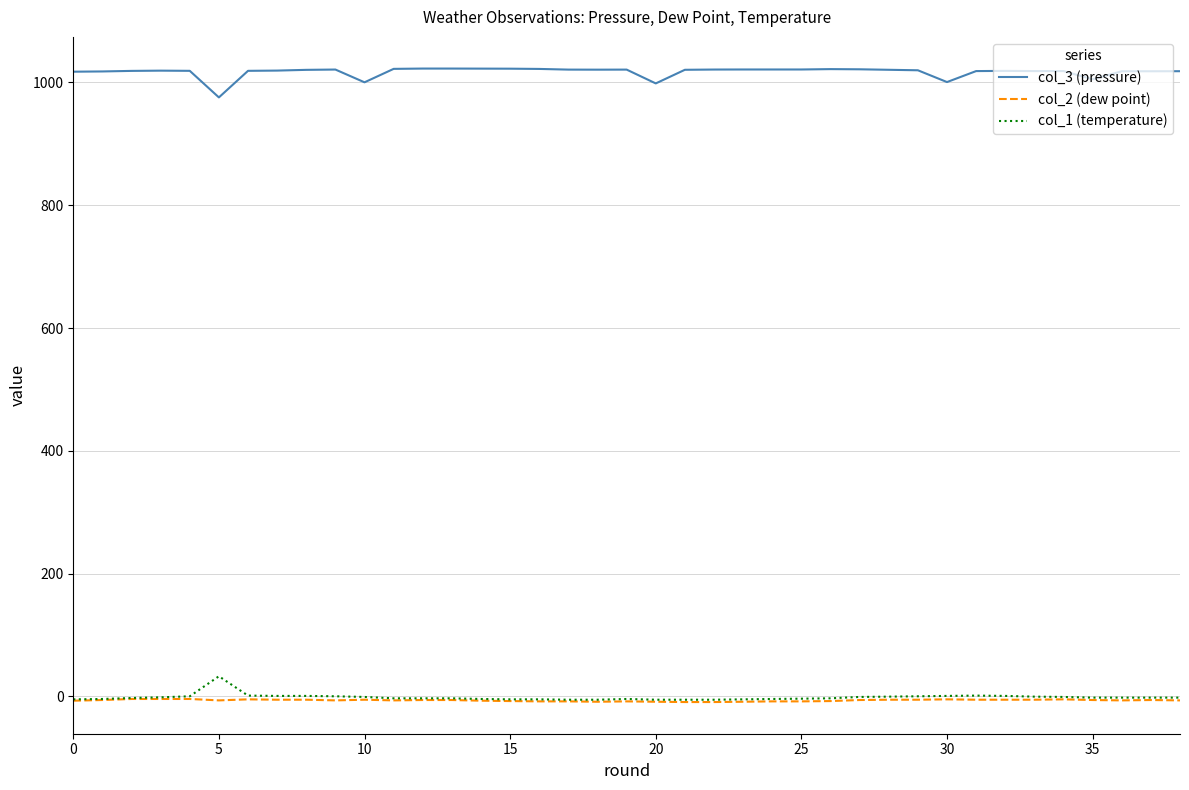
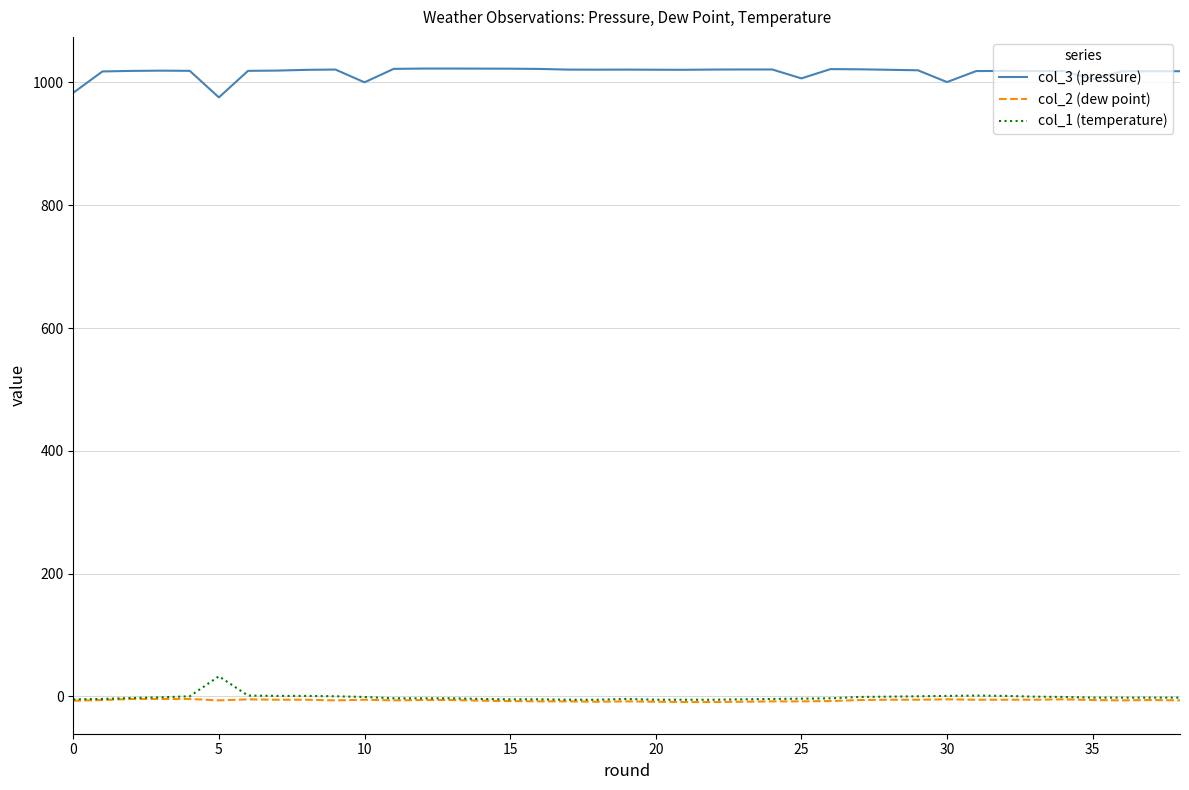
  {
    "col_3 (pressure)": {
-     "0": 1020,
+     "0": 980,
      "5": 980,
      "10": 1000,
      "15": 1020,
-     "20": 1000,
-     "25": 1020,
+     "20": 1020,
+     "25": 1010,
      "30": 1000
    },
    "col_2 (dew point)": {
      "5": -10,
      "10": -10,
      "25": -10,
      "30": -10
    },
    "col_1 (temperature)": {
      "5": 30,
      "10": 0,
      "25": 0,
      "30": 0
    }
  }
